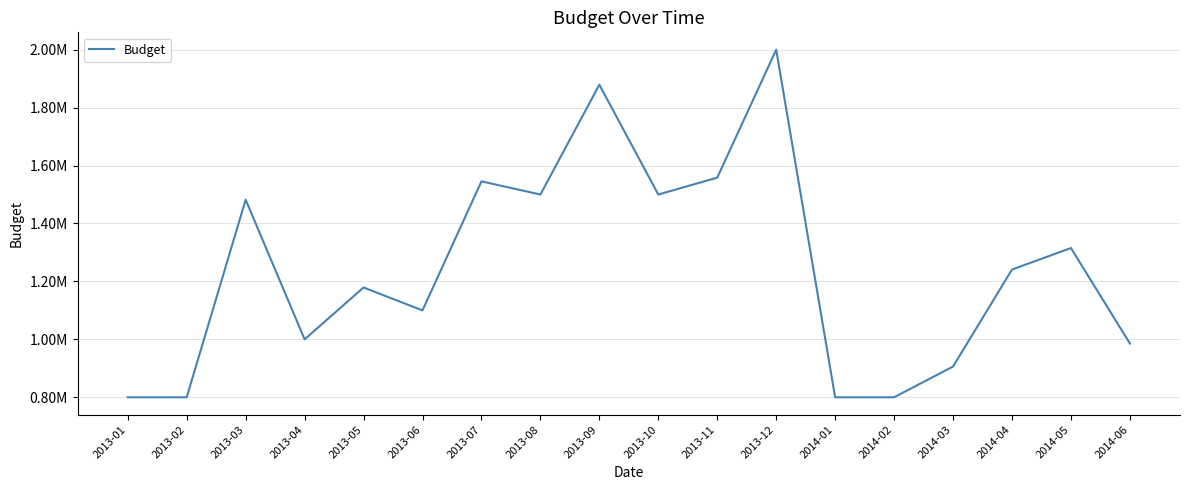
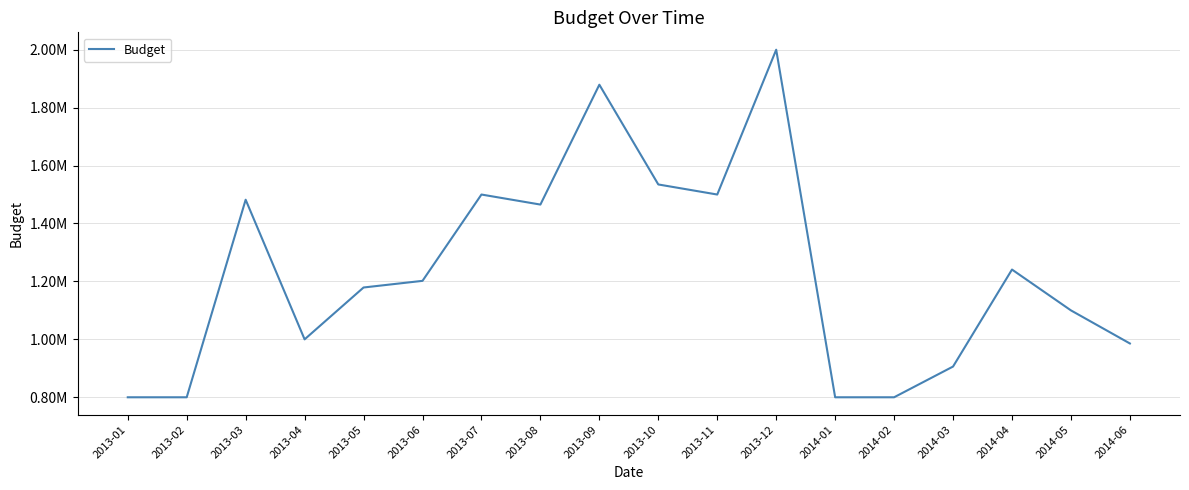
  {
    "2013-01": 800000,
    "2013-02": 800000,
    "2013-03": 1480000,
    "2013-04": 1000000,
    "2013-05": 1180000,
-   "2013-06": 1100000,
-   "2013-07": 1550000,
-   "2013-08": 1500000,
+   "2013-06": 1200000,
+   "2013-07": 1500000,
+   "2013-08": 1470000,
    "2013-09": 1880000,
-   "2013-10": 1500000,
-   "2013-11": 1560000,
+   "2013-10": 1530000,
+   "2013-11": 1500000,
    "2013-12": 2000000,
    "2014-01": 800000,
    "2014-02": 800000,
    "2014-03": 910000,
    "2014-04": 1240000,
-   "2014-05": 1320000,
+   "2014-05": 1100000,
    "2014-06": 990000
  }
